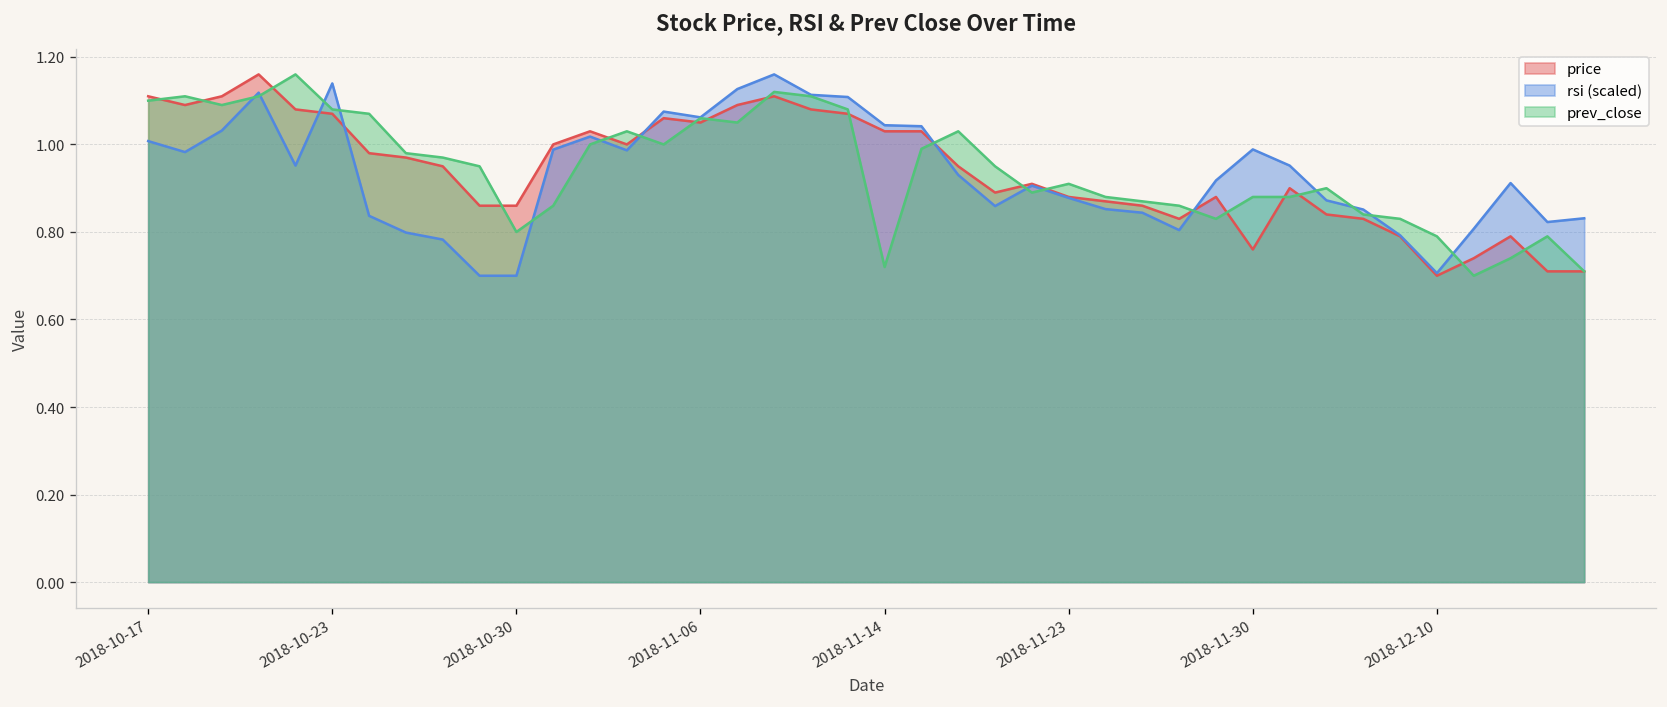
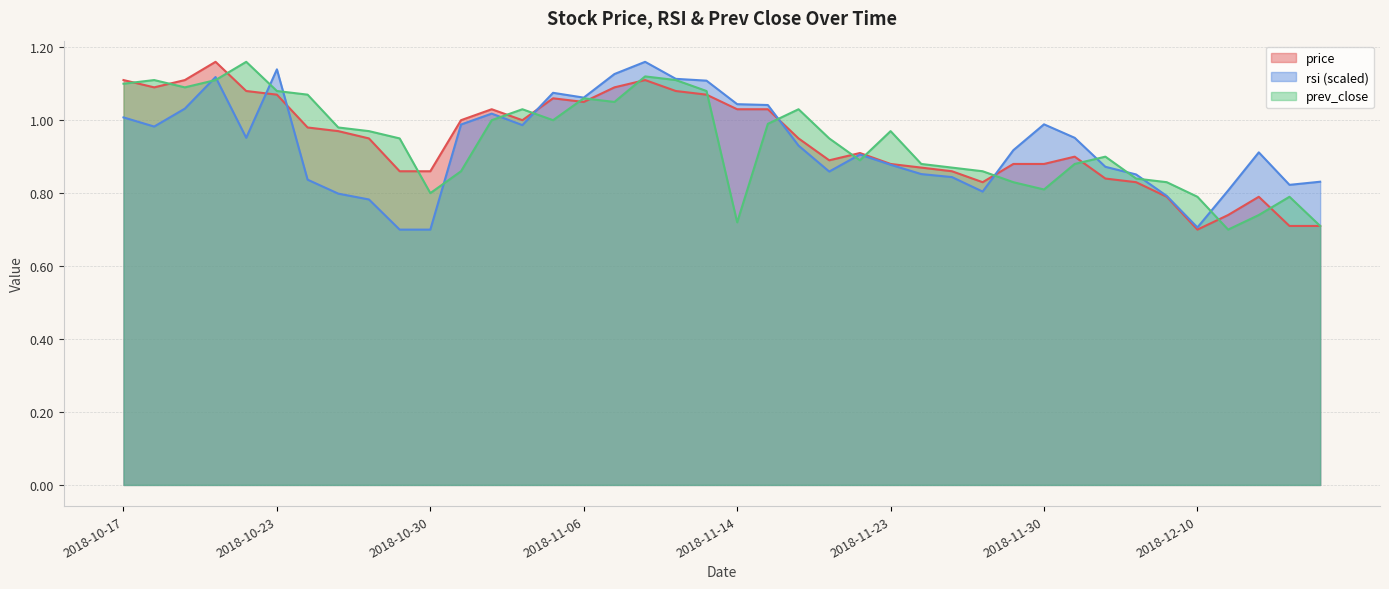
  {
    "price": {
      "2018-10-23": 1.07,
      "2018-10-30": 0.86,
      "2018-11-06": 1.05,
      "2018-11-14": 1.03,
-     "2018-11-30": 0.76
+     "2018-11-30": 0.88
    },
    "rsi (scaled)": {
      "2018-10-23": 1.14,
      "2018-10-30": 0.70,
      "2018-11-14": 1.04,
      "2018-11-30": 0.99
    },
    "prev_close": {
      "2018-10-23": 1.08,
      "2018-10-30": 0.80,
      "2018-11-14": 0.72,
-     "2018-11-23": 0.91,
-     "2018-11-30": 0.88,
+     "2018-11-23": 0.97,
+     "2018-11-30": 0.81,
      "2018-12-10": 0.79
    }
  }
